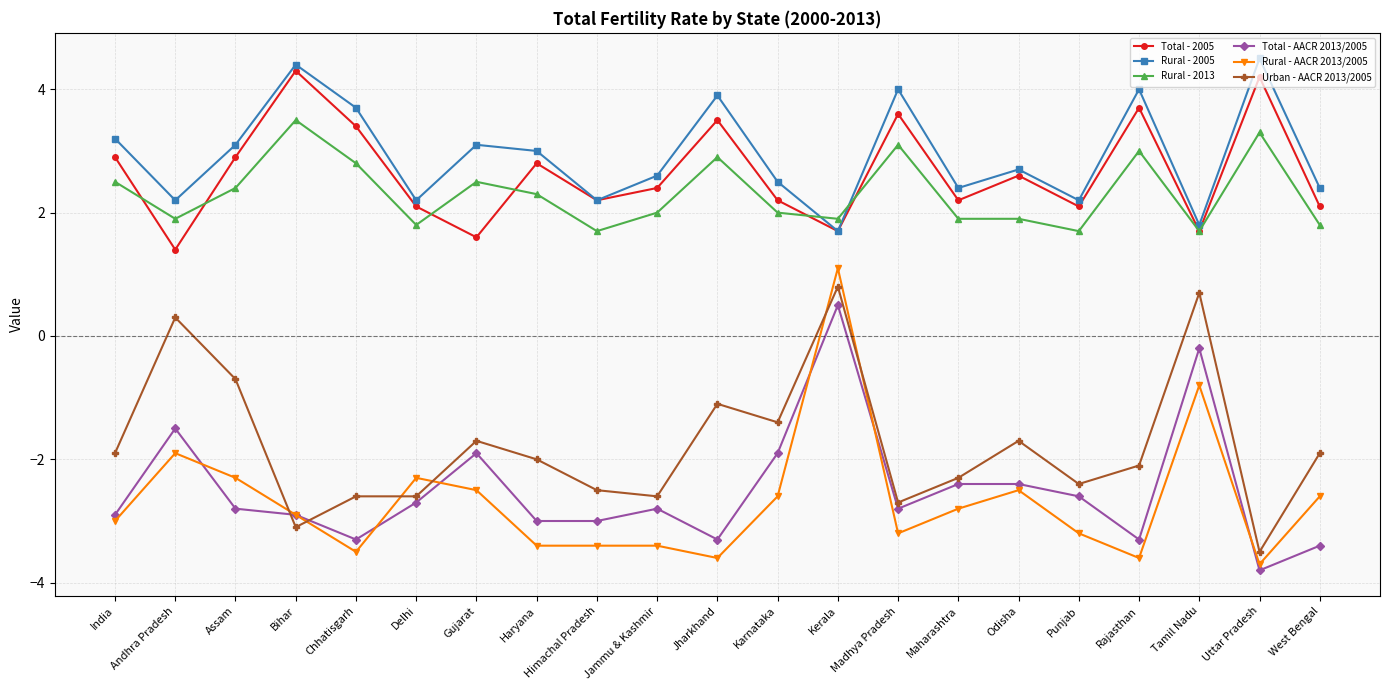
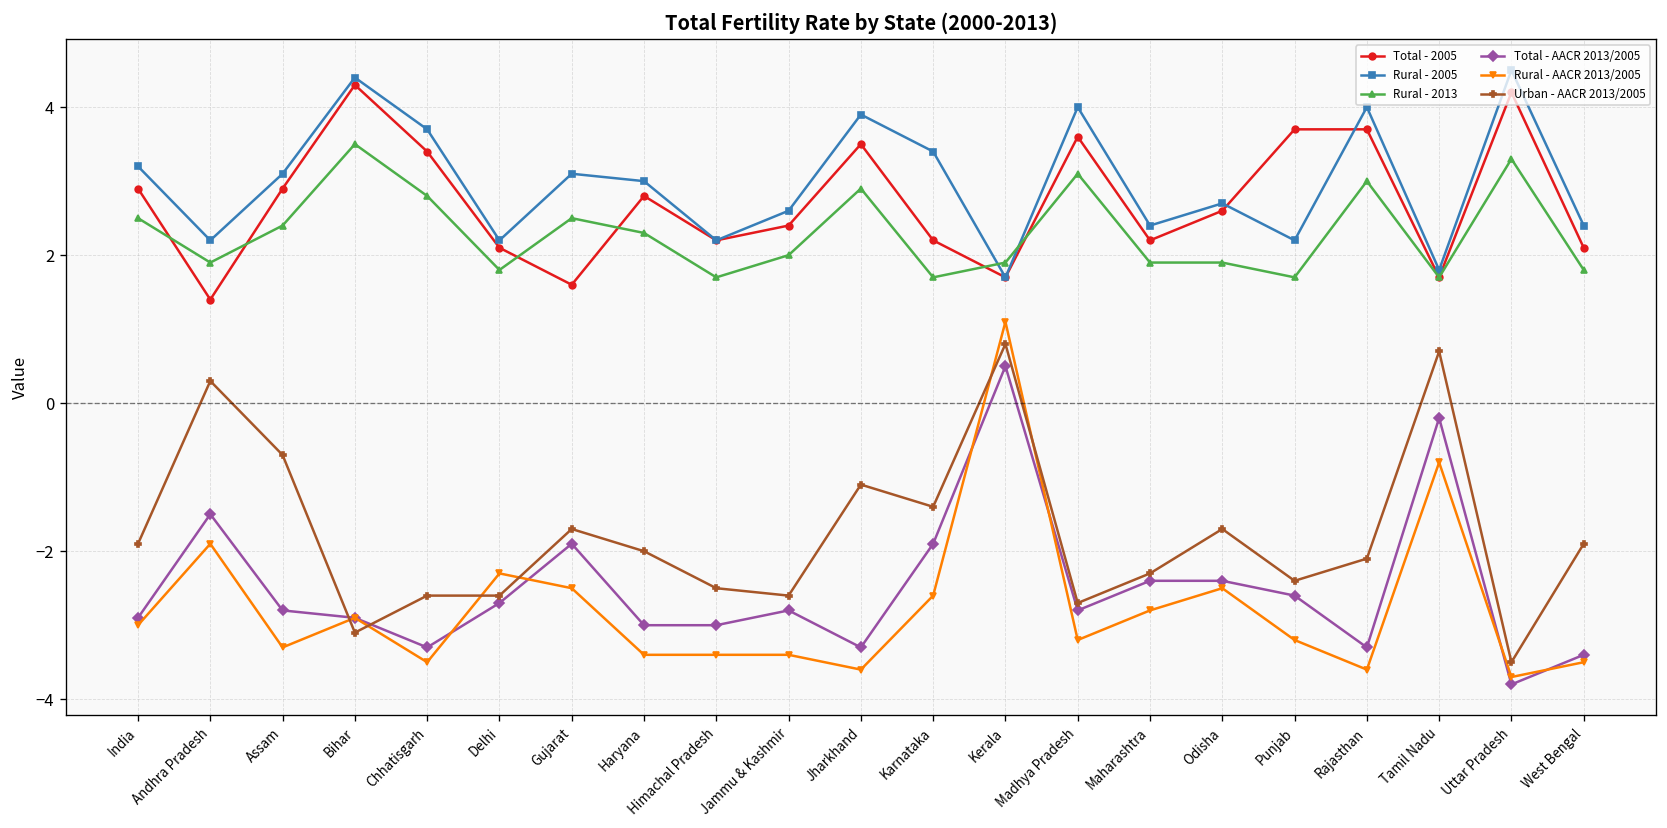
  {
    "Total - 2005": {
      "India": 2.9,
      "Andhra Pradesh": 1.4,
      "Assam": 2.9,
      "Bihar": 4.3,
      "Chhatisgarh": 3.4,
      "Delhi": 2.1,
      "Gujarat": 1.6,
      "Haryana": 2.8,
      "Jammu & Kashmir": 2.4,
      "Jharkhand": 3.5,
      "Karnataka": 2.2,
      "Madhya Pradesh": 3.6,
      "Maharashtra": 2.2,
      "Odisha": 2.6,
-     "Punjab": 2.1,
+     "Punjab": 3.7,
      "Rajasthan": 3.7,
      "West Bengal": 2.1
    },
    "Rural - 2005": {
      "India": 3.2,
      "Andhra Pradesh": 2.2,
      "Assam": 3.1,
      "Bihar": 4.4,
      "Chhatisgarh": 3.7,
      "Delhi": 2.2,
      "Gujarat": 3.1,
      "Haryana": 3.0,
      "Jammu & Kashmir": 2.6,
      "Jharkhand": 3.9,
-     "Karnataka": 2.5,
+     "Karnataka": 3.4,
      "Madhya Pradesh": 4.0,
      "Maharashtra": 2.4,
      "Odisha": 2.7,
      "Punjab": 2.2,
      "Rajasthan": 4.0,
      "Tamil Nadu": 1.8,
      "West Bengal": 2.4
    },
    "Rural - 2013": {
      "India": 2.5,
      "Andhra Pradesh": 1.9,
      "Assam": 2.4,
      "Bihar": 3.5,
      "Chhatisgarh": 2.8,
      "Delhi": 1.8,
      "Gujarat": 2.5,
      "Haryana": 2.3,
      "Himachal Pradesh": 1.7,
      "Jammu & Kashmir": 2.0,
      "Jharkhand": 2.9,
-     "Karnataka": 2.0,
+     "Karnataka": 1.7,
      "Kerala": 1.9,
      "Madhya Pradesh": 3.1,
      "Maharashtra": 1.9,
      "Odisha": 1.9,
      "Punjab": 1.7,
      "Rajasthan": 3.0,
      "Uttar Pradesh": 3.3,
      "West Bengal": 1.8
    },
    "Total - AACR 2013/2005": {
      "India": -2.9,
      "Andhra Pradesh": -1.5,
      "Assam": -2.8,
      "Chhatisgarh": -3.3,
      "Delhi": -2.7,
      "Gujarat": -1.9,
      "Haryana": -3.0,
      "Himachal Pradesh": -3.0,
      "Jammu & Kashmir": -2.8,
      "Jharkhand": -3.3,
      "Karnataka": -1.9,
      "Kerala": 0.5,
      "Madhya Pradesh": -2.8,
      "Maharashtra": -2.4,
      "Odisha": -2.4,
      "Punjab": -2.6,
      "Rajasthan": -3.3,
      "Tamil Nadu": -0.2,
      "Uttar Pradesh": -3.8,
      "West Bengal": -3.4
    },
    "Rural - AACR 2013/2005": {
      "India": -3.0,
      "Andhra Pradesh": -1.9,
-     "Assam": -2.3,
+     "Assam": -3.3,
      "Chhatisgarh": -3.5,
      "Delhi": -2.3,
      "Gujarat": -2.5,
      "Haryana": -3.4,
      "Himachal Pradesh": -3.4,
      "Jammu & Kashmir": -3.4,
      "Jharkhand": -3.6,
      "Karnataka": -2.6,
      "Kerala": 1.1,
      "Madhya Pradesh": -3.2,
      "Maharashtra": -2.8,
      "Odisha": -2.5,
      "Punjab": -3.2,
      "Rajasthan": -3.6,
      "Tamil Nadu": -0.8,
      "Uttar Pradesh": -3.7,
-     "West Bengal": -2.6
+     "West Bengal": -3.5
    },
    "Urban - AACR 2013/2005": {
      "India": -1.9,
      "Andhra Pradesh": 0.3,
      "Assam": -0.7,
      "Bihar": -3.1,
      "Chhatisgarh": -2.6,
      "Delhi": -2.6,
      "Gujarat": -1.7,
      "Haryana": -2.0,
      "Himachal Pradesh": -2.5,
      "Jammu & Kashmir": -2.6,
      "Jharkhand": -1.1,
      "Karnataka": -1.4,
      "Kerala": 0.8,
      "Madhya Pradesh": -2.7,
      "Maharashtra": -2.3,
      "Odisha": -1.7,
      "Punjab": -2.4,
      "Rajasthan": -2.1,
      "Tamil Nadu": 0.7,
      "Uttar Pradesh": -3.5,
      "West Bengal": -1.9
    }
  }
